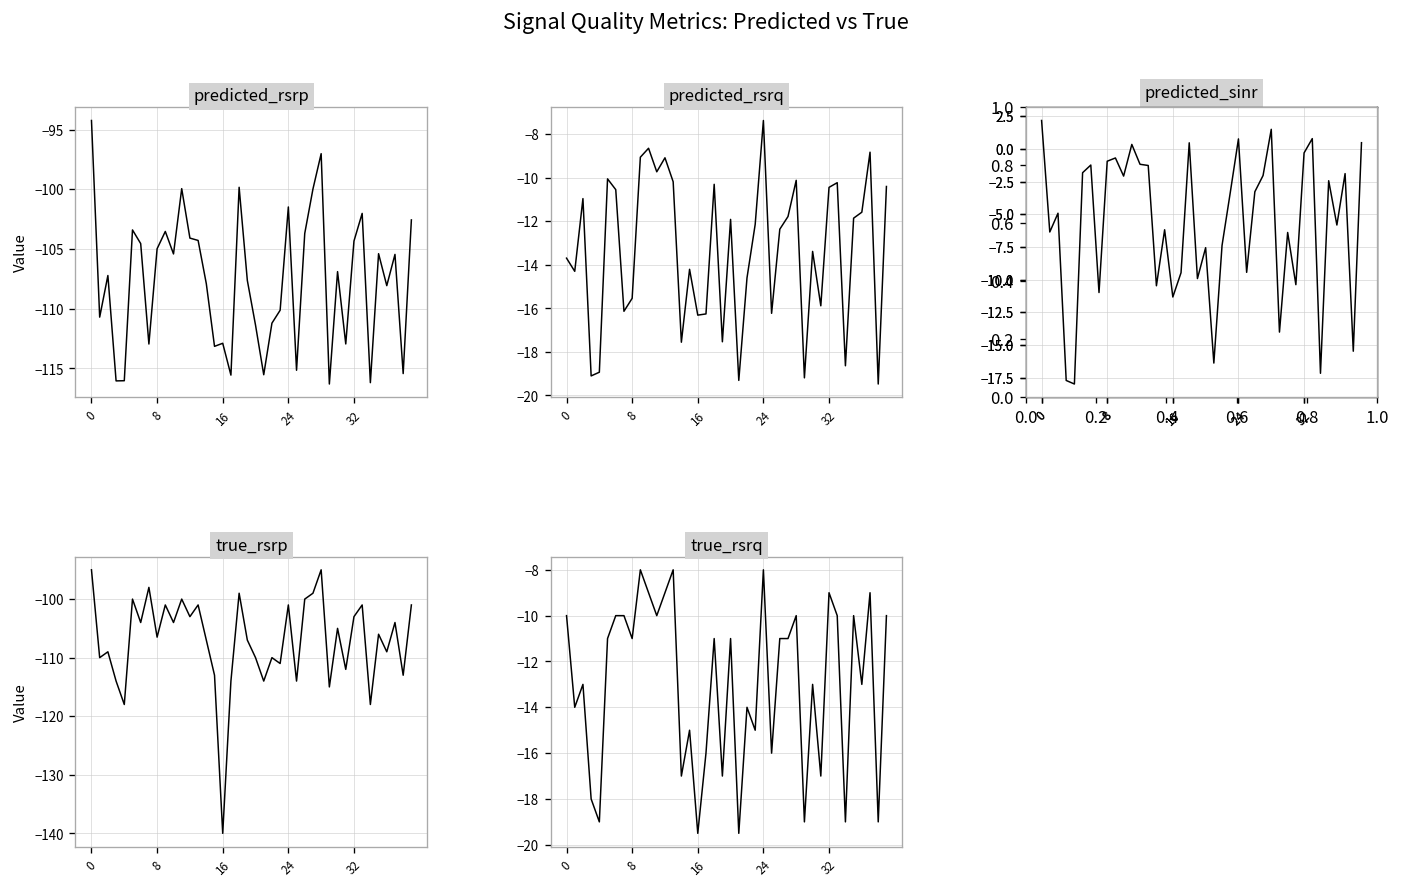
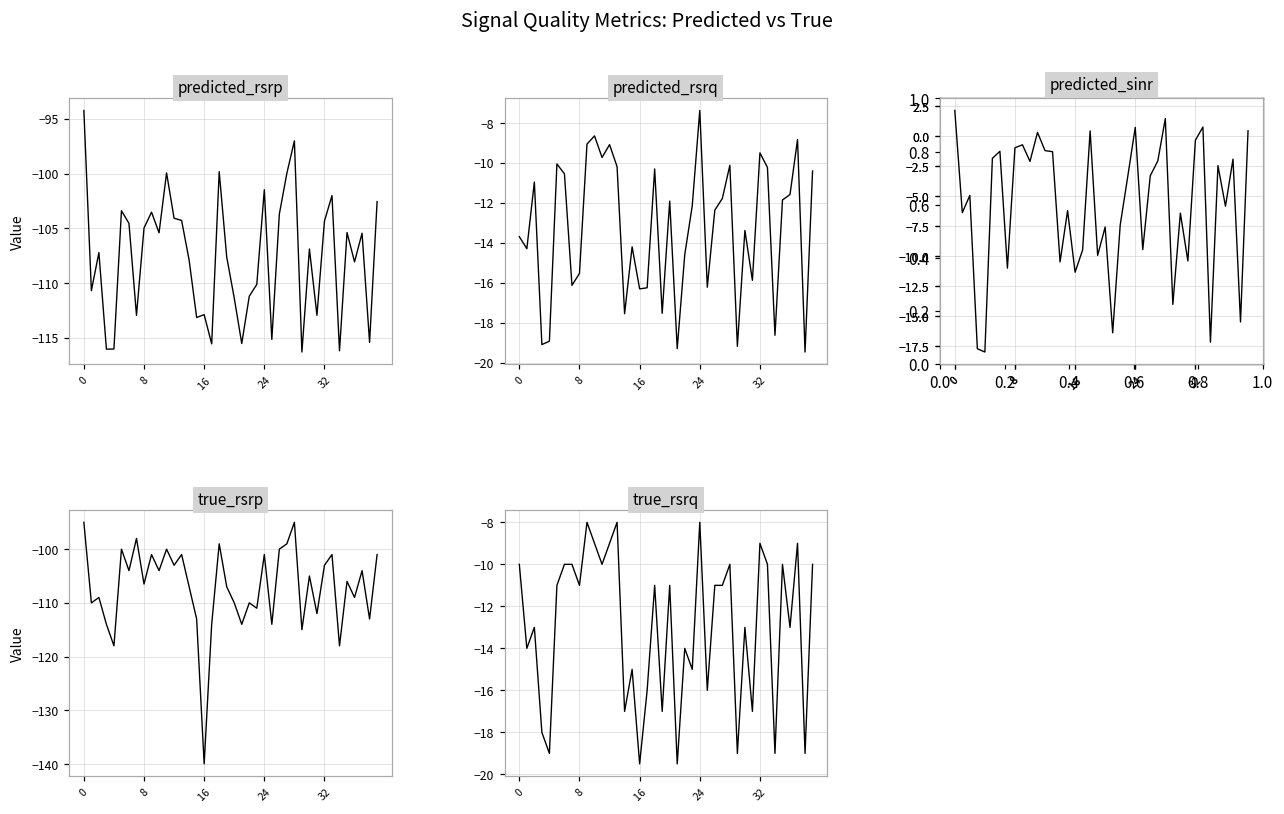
  {
    "predicted_rsrp": {
      "0": -94,
      "8": -105,
      "16": -113,
      "24": -101,
      "32": -104
    },
    "predicted_rsrq": {
      "0": -13.7,
      "8": -15.5,
      "16": -16.3,
      "24": -7.4,
-     "32": -10.4
+     "32": -9.5
    },
    "true_rsrp": {
      "0": -95,
      "8": -107,
      "16": -140,
      "24": -101,
      "32": -103
    },
    "true_rsrq": {
      "0": -10.0,
      "8": -11.0,
      "16": -19.5,
      "24": -8.0,
      "32": -9.0
    }
  }
